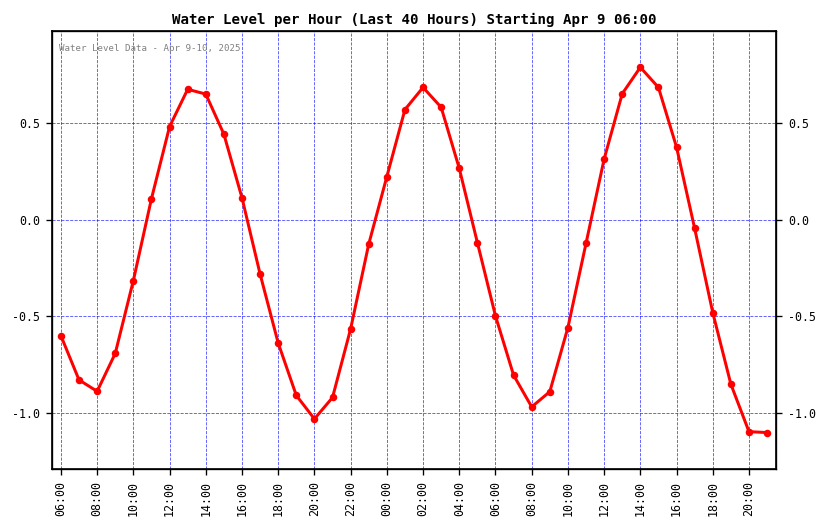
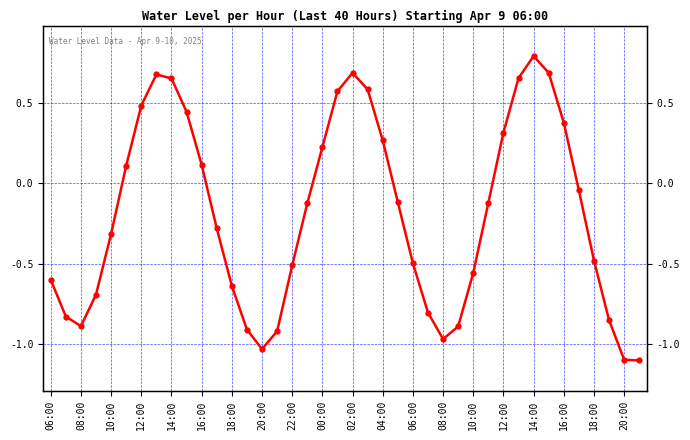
  {
-   "22:00": -0.57,
+   "22:00": -0.51,
    "00:00": 0.22,
    "02:00": 0.68,
    "04:00": 0.27
  }
